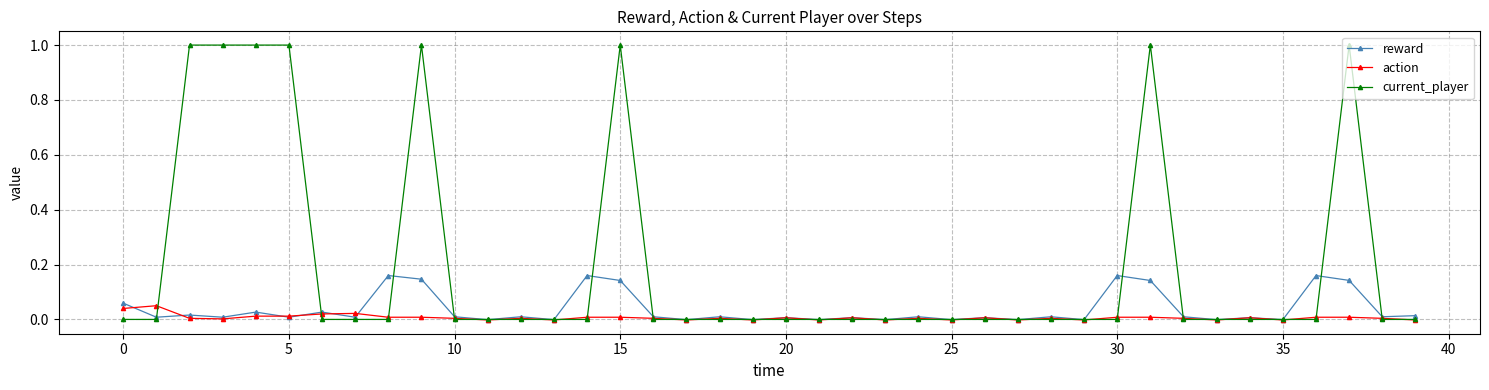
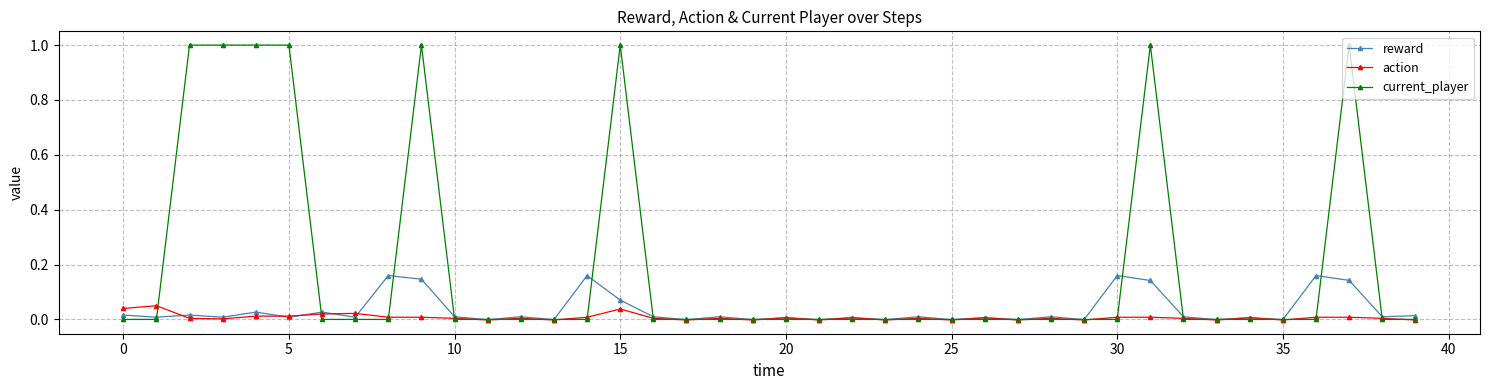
  {
    "reward": {
-     "0": 0.06,
-     "15": 0.14,
+     "0": 0.02,
+     "15": 0.07,
      "30": 0.16
    },
    "action": {
      "0": 0.04,
-     "15": 0.01
+     "15": 0.04
    },
    "current_player": {
      "0": 0.00,
      "5": 1.00,
      "15": 1.00
    }
  }
